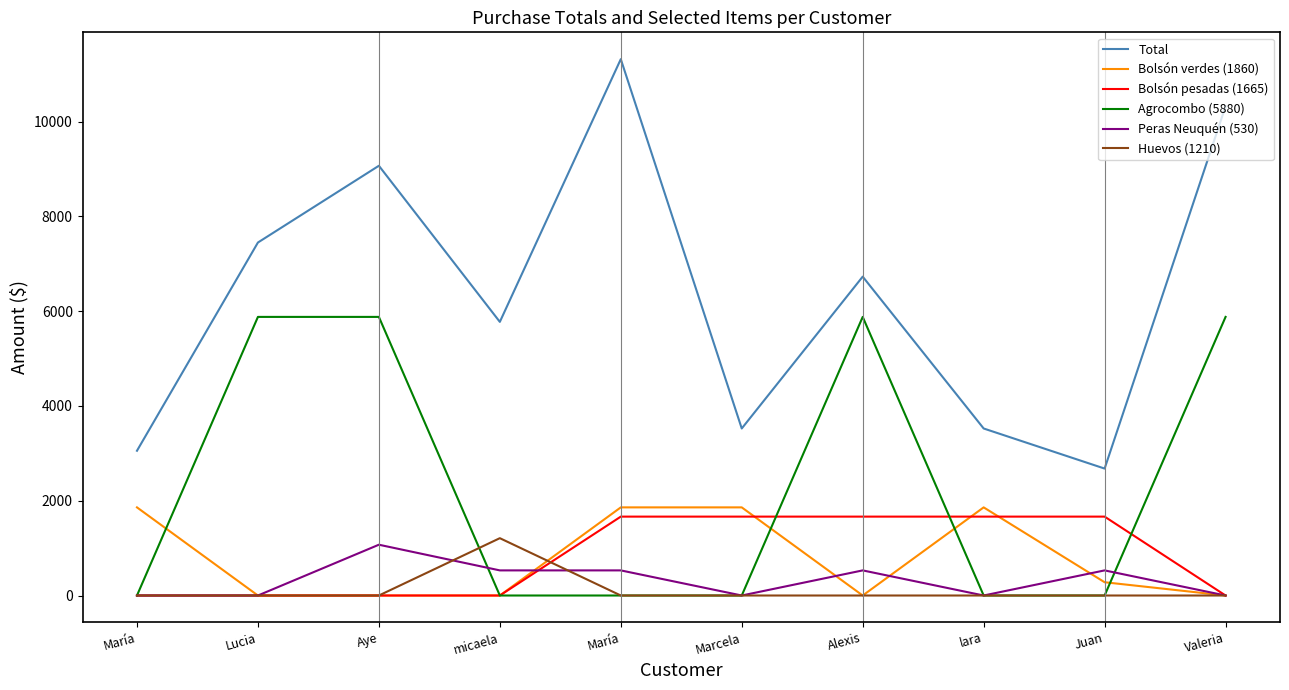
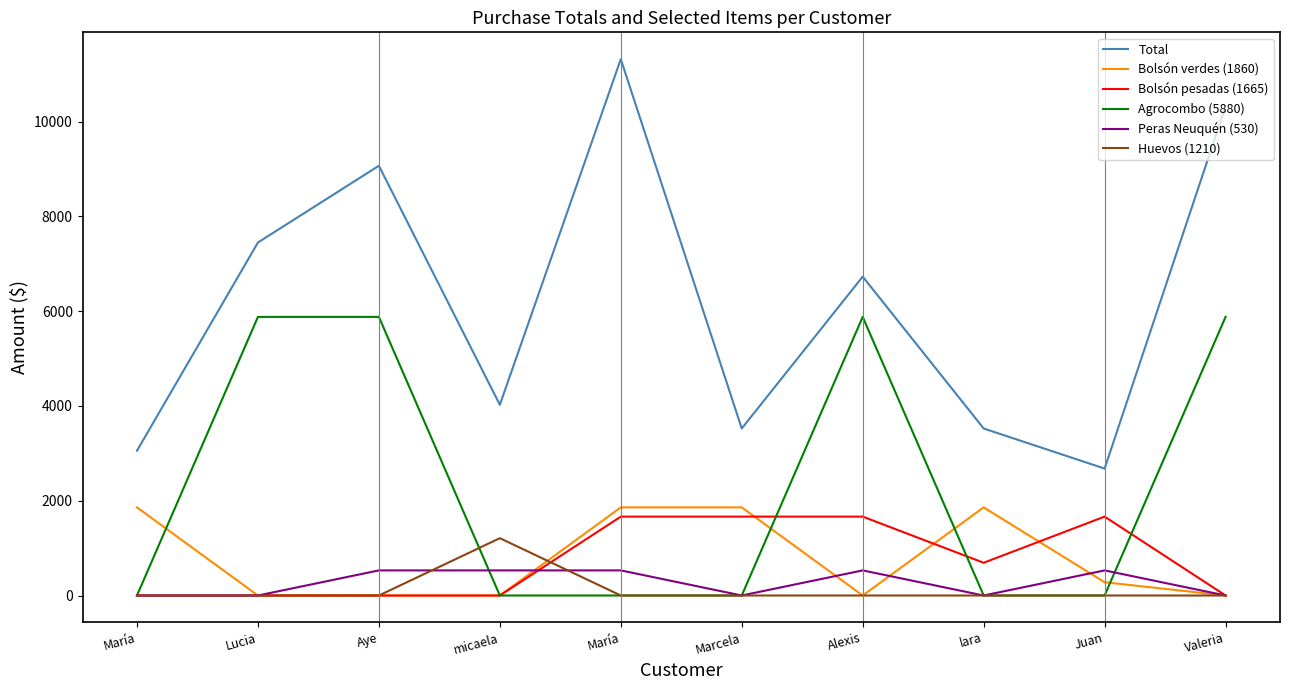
  {
    "Total": {
      "Lucia": 7500,
      "Aye": 9100,
-     "micaela": 5800,
+     "micaela": 4000,
      "Marcela": 3500,
      "Alexis": 6700,
      "lara": 3500,
      "Juan": 2700
    },
    "Bolsón verdes (1860)": {
      "Marcela": 1900,
      "lara": 1900,
      "Juan": 300
    },
    "Bolsón pesadas (1665)": {
      "Marcela": 1700,
      "Alexis": 1700,
-     "lara": 1700,
+     "lara": 700,
      "Juan": 1700
    },
    "Agrocombo (5880)": {
      "Lucia": 5900,
      "Aye": 5900,
      "Alexis": 5900,
      "Valeria": 5900
    },
    "Peras Neuquén (530)": {
-     "Aye": 1100,
+     "Aye": 500,
      "micaela": 500,
      "Alexis": 500,
      "Juan": 500
    },
    "Huevos (1210)": {
      "micaela": 1200
    }
  }
